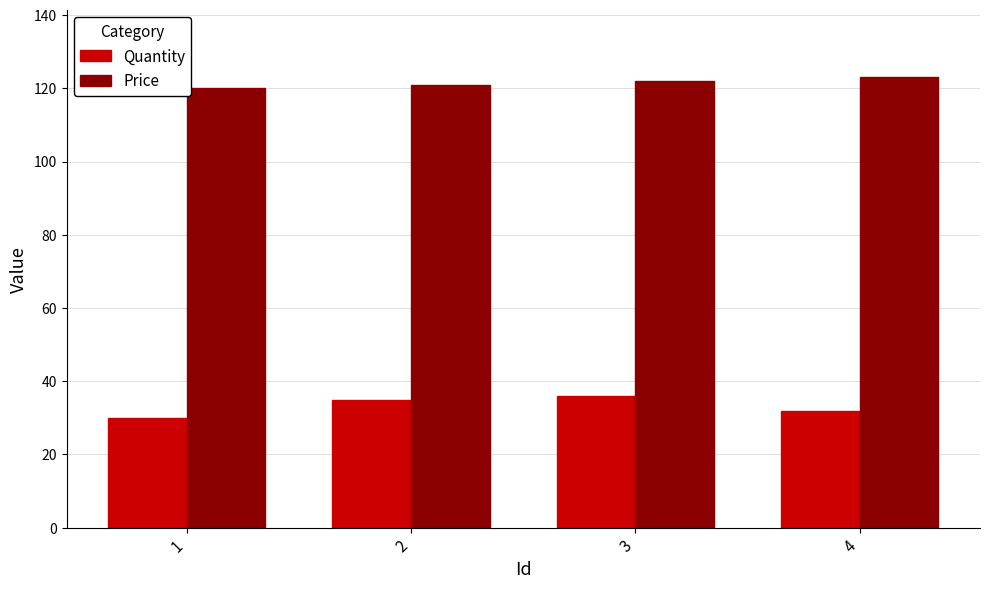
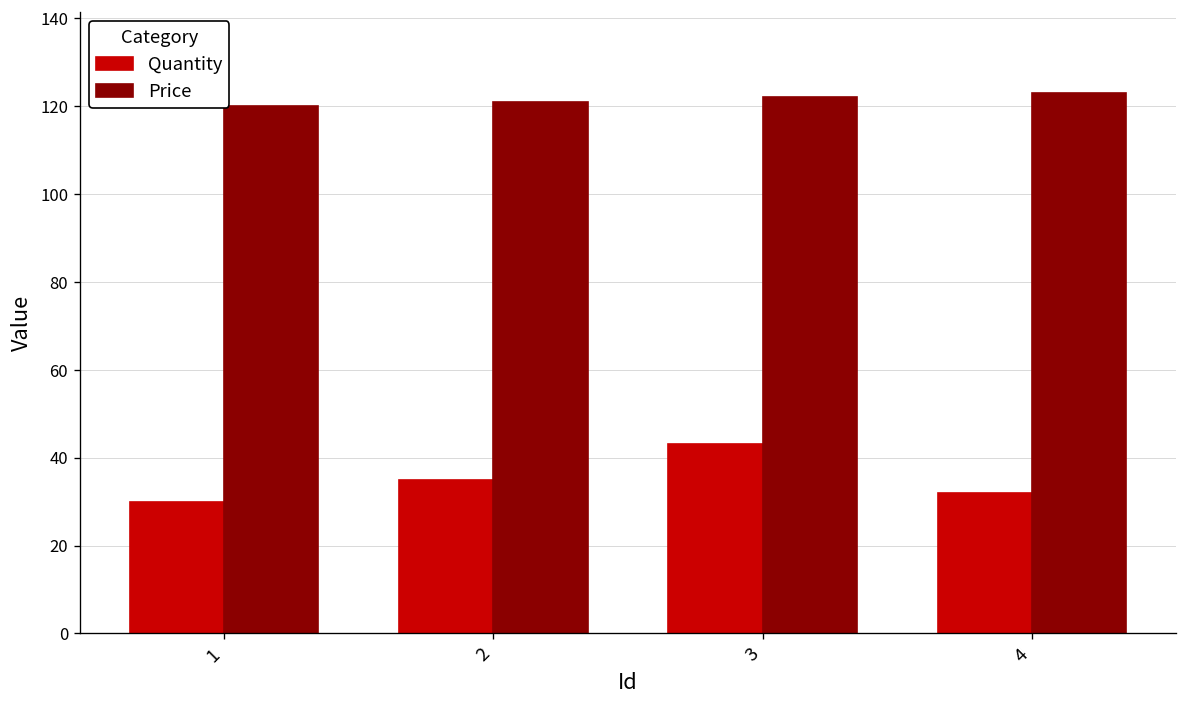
  {
    "Quantity": {
      "1": 30,
      "2": 35,
-     "3": 36,
+     "3": 43,
      "4": 32
    },
    "Price": {
      "1": 120,
      "2": 121,
      "3": 122,
      "4": 123
    }
  }
